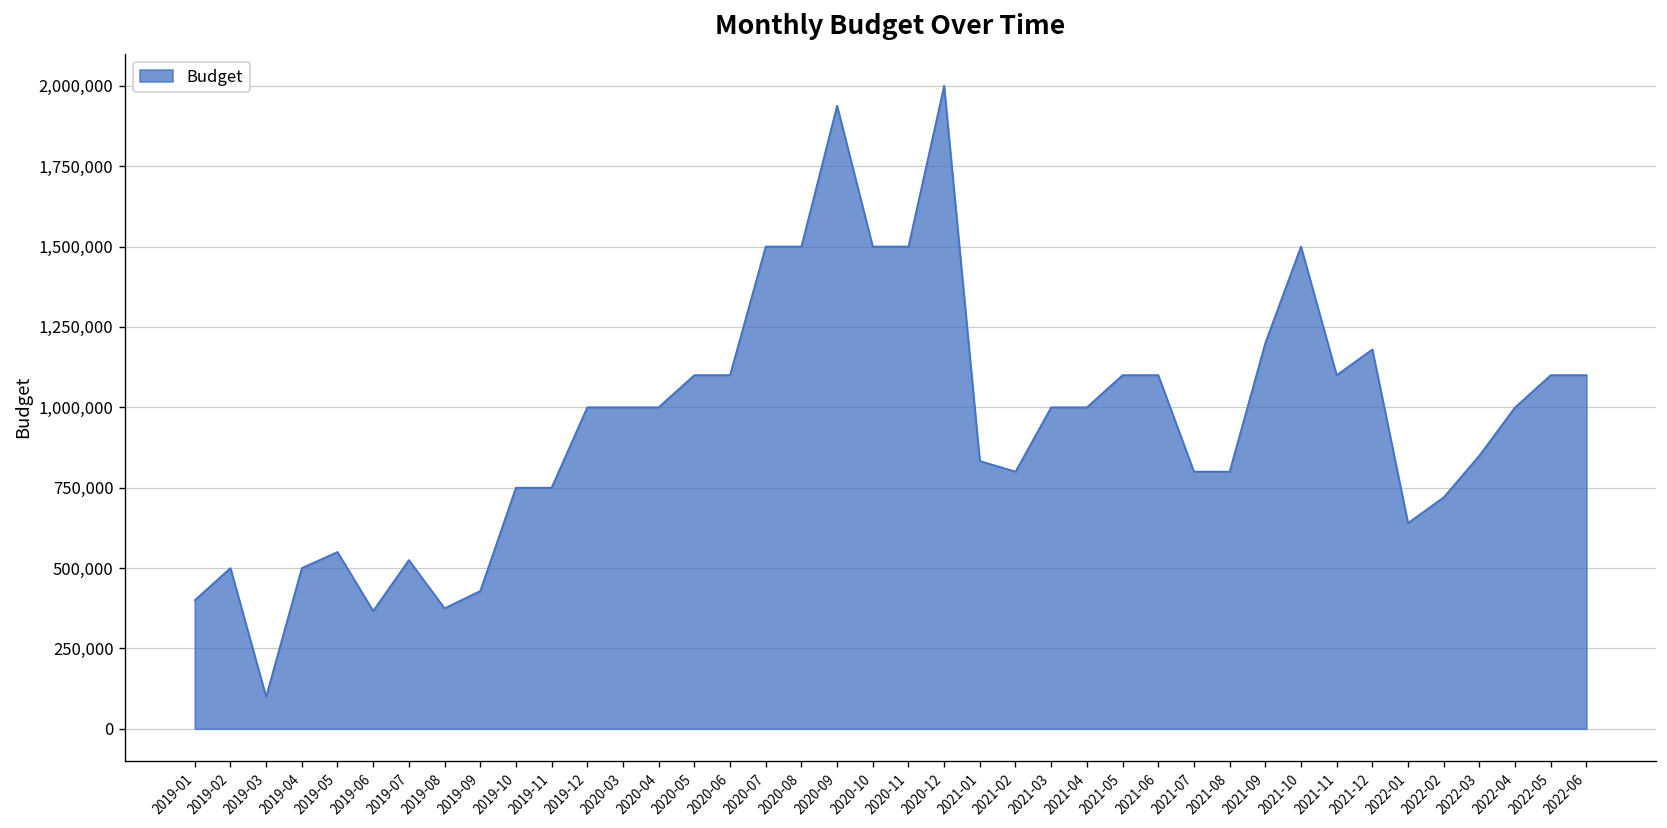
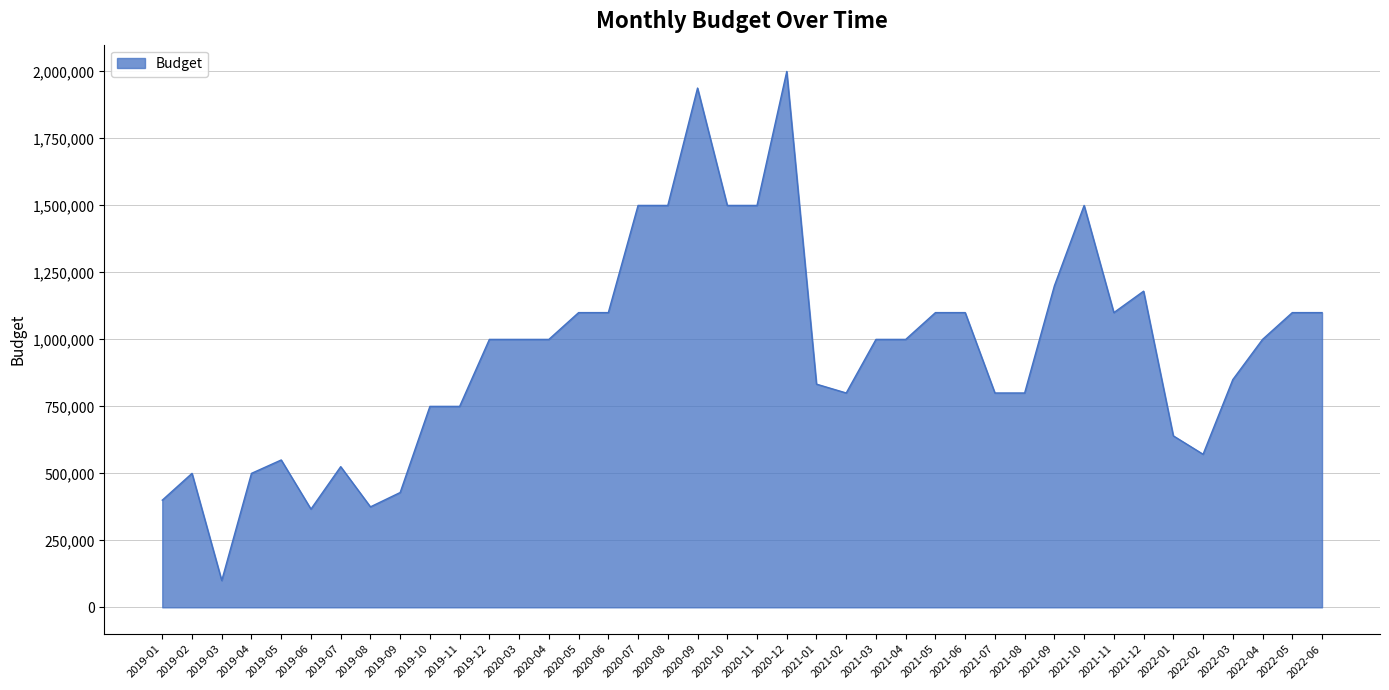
  {
    "2019-01": "400,000",
    "2019-02": "500,000",
    "2019-03": "100,000",
    "2019-04": "500,000",
    "2019-05": "550,000",
    "2019-06": "370,000",
    "2019-07": "530,000",
    "2019-08": "380,000",
    "2019-09": "430,000",
    "2019-10": "750,000",
    "2019-11": "750,000",
    "2019-12": "1,000,000",
    "2020-03": "1,000,000",
    "2020-04": "1,000,000",
    "2020-05": "1,100,000",
    "2020-06": "1,100,000",
    "2020-07": "1,500,000",
    "2020-08": "1,500,000",
    "2020-09": "1,940,000",
    "2020-10": "1,500,000",
    "2020-11": "1,500,000",
    "2020-12": "2,000,000",
    "2021-01": "830,000",
    "2021-02": "800,000",
    "2021-03": "1,000,000",
    "2021-04": "1,000,000",
    "2021-05": "1,100,000",
    "2021-06": "1,100,000",
    "2021-07": "800,000",
    "2021-08": "800,000",
    "2021-09": "1,200,000",
    "2021-10": "1,500,000",
    "2021-11": "1,100,000",
    "2021-12": "1,180,000",
    "2022-01": "640,000",
-   "2022-02": "720,000",
+   "2022-02": "570,000",
    "2022-03": "850,000",
    "2022-04": "1,000,000",
    "2022-05": "1,100,000",
    "2022-06": "1,100,000"
  }
